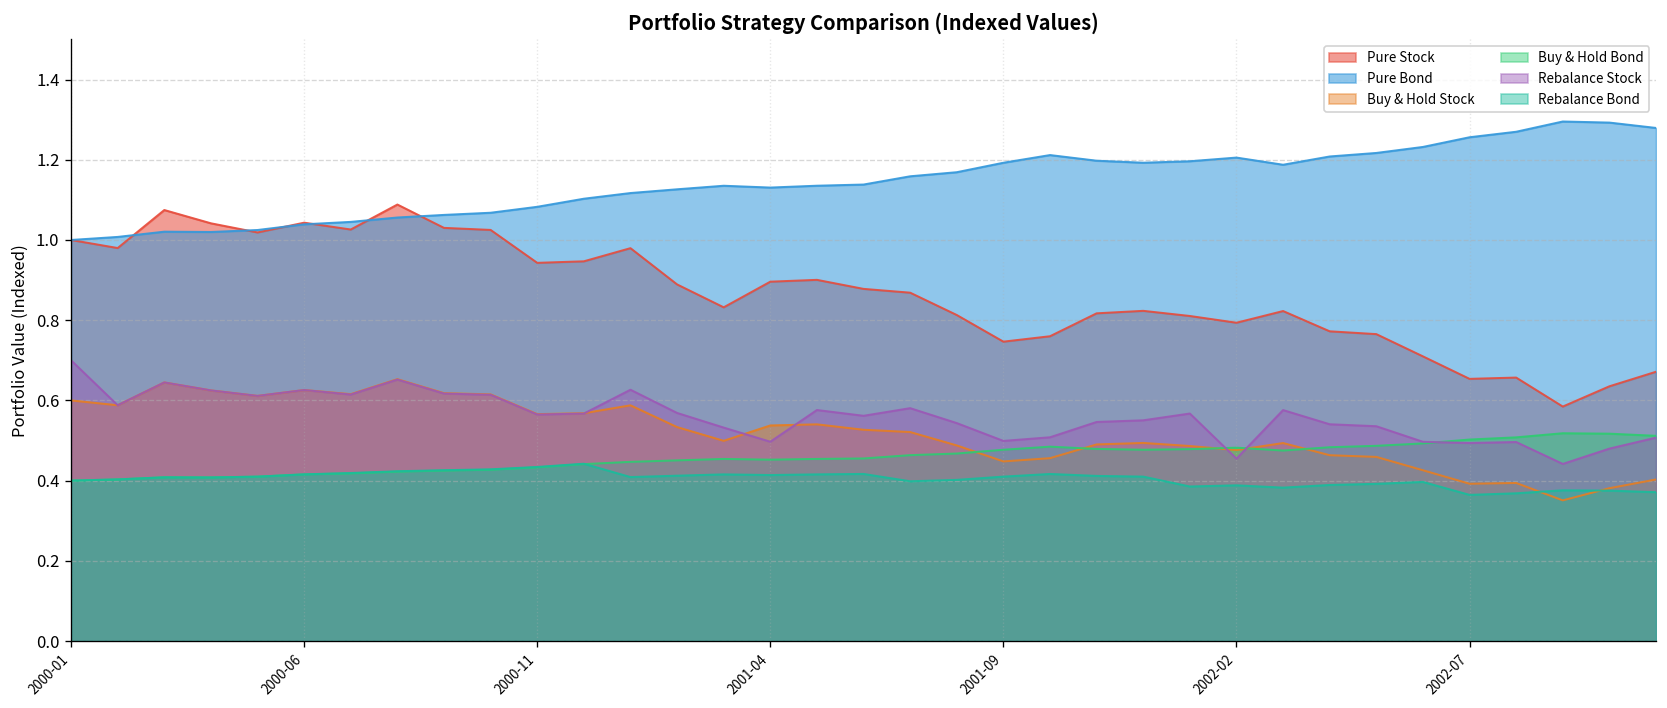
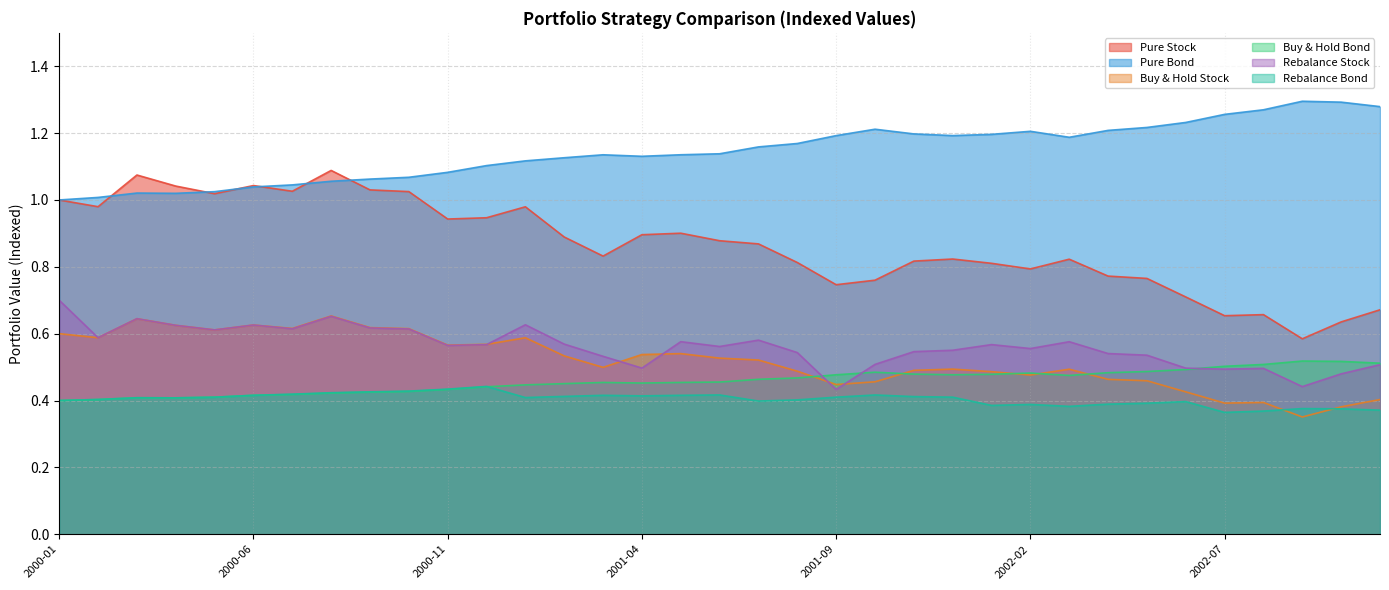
  {
    "Rebalance Stock": {
      "2000-01": 0.70,
      "2001-04": 0.50,
-     "2001-09": 0.50,
-     "2002-02": 0.45,
+     "2001-09": 0.43,
+     "2002-02": 0.56,
      "2002-07": 0.49
    }
  }
